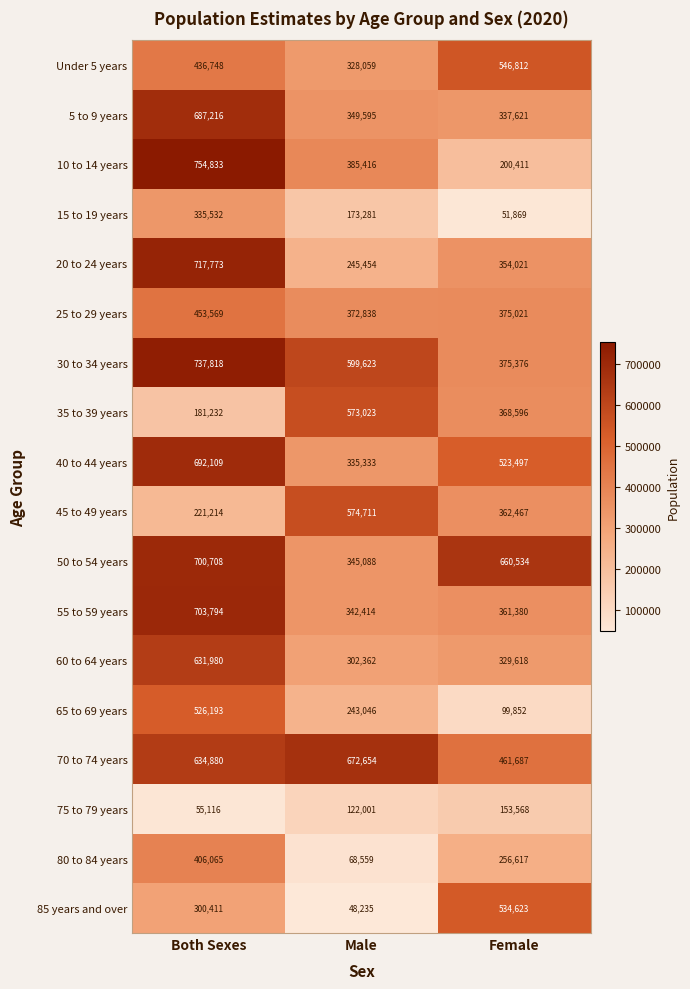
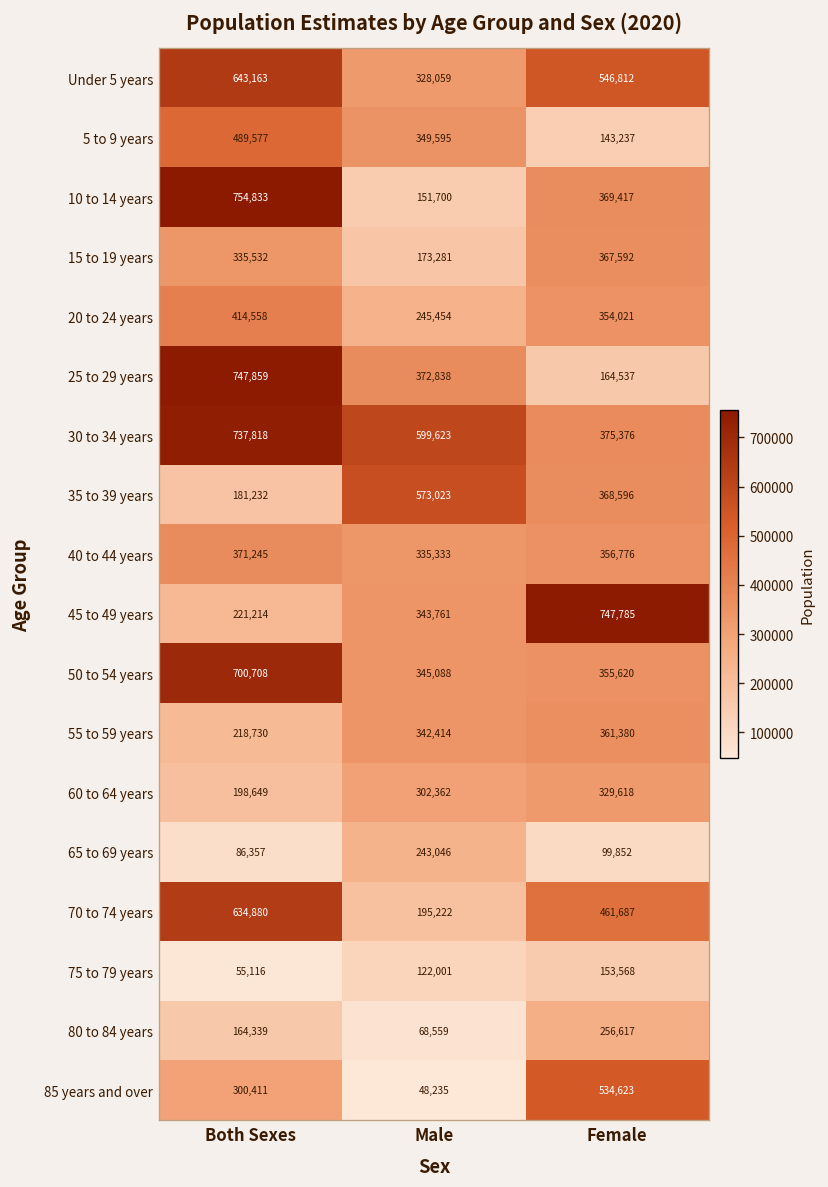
  {
    "Under 5 years": {
-     "Both Sexes": "436,748",
+     "Both Sexes": "643,163",
      "Male": "328,059",
      "Female": "546,812"
    },
    "5 to 9 years": {
-     "Both Sexes": "687,216",
+     "Both Sexes": "489,577",
      "Male": "349,595",
-     "Female": "337,621"
+     "Female": "143,237"
    },
    "10 to 14 years": {
      "Both Sexes": "754,833",
-     "Male": "385,416",
-     "Female": "200,411"
+     "Male": "151,700",
+     "Female": "369,417"
    },
    "15 to 19 years": {
      "Both Sexes": "335,532",
      "Male": "173,281",
-     "Female": "51,869"
+     "Female": "367,592"
    },
    "20 to 24 years": {
-     "Both Sexes": "717,773",
+     "Both Sexes": "414,558",
      "Male": "245,454",
      "Female": "354,021"
    },
    "25 to 29 years": {
-     "Both Sexes": "453,569",
+     "Both Sexes": "747,859",
      "Male": "372,838",
-     "Female": "375,021"
+     "Female": "164,537"
    },
    "30 to 34 years": {
      "Both Sexes": "737,818",
      "Male": "599,623",
      "Female": "375,376"
    },
    "35 to 39 years": {
      "Both Sexes": "181,232",
      "Male": "573,023",
      "Female": "368,596"
    },
    "40 to 44 years": {
-     "Both Sexes": "692,109",
+     "Both Sexes": "371,245",
      "Male": "335,333",
-     "Female": "523,497"
+     "Female": "356,776"
    },
    "45 to 49 years": {
      "Both Sexes": "221,214",
-     "Male": "574,711",
-     "Female": "362,467"
+     "Male": "343,761",
+     "Female": "747,785"
    },
    "50 to 54 years": {
      "Both Sexes": "700,708",
      "Male": "345,088",
-     "Female": "660,534"
+     "Female": "355,620"
    },
    "55 to 59 years": {
-     "Both Sexes": "703,794",
+     "Both Sexes": "218,730",
      "Male": "342,414",
      "Female": "361,380"
    },
    "60 to 64 years": {
-     "Both Sexes": "631,980",
+     "Both Sexes": "198,649",
      "Male": "302,362",
      "Female": "329,618"
    },
    "65 to 69 years": {
-     "Both Sexes": "526,193",
+     "Both Sexes": "86,357",
      "Male": "243,046",
      "Female": "99,852"
    },
    "70 to 74 years": {
      "Both Sexes": "634,880",
-     "Male": "672,654",
+     "Male": "195,222",
      "Female": "461,687"
    },
    "75 to 79 years": {
      "Both Sexes": "55,116",
      "Male": "122,001",
      "Female": "153,568"
    },
    "80 to 84 years": {
-     "Both Sexes": "406,065",
+     "Both Sexes": "164,339",
      "Male": "68,559",
      "Female": "256,617"
    },
    "85 years and over": {
      "Both Sexes": "300,411",
      "Male": "48,235",
      "Female": "534,623"
    }
  }
